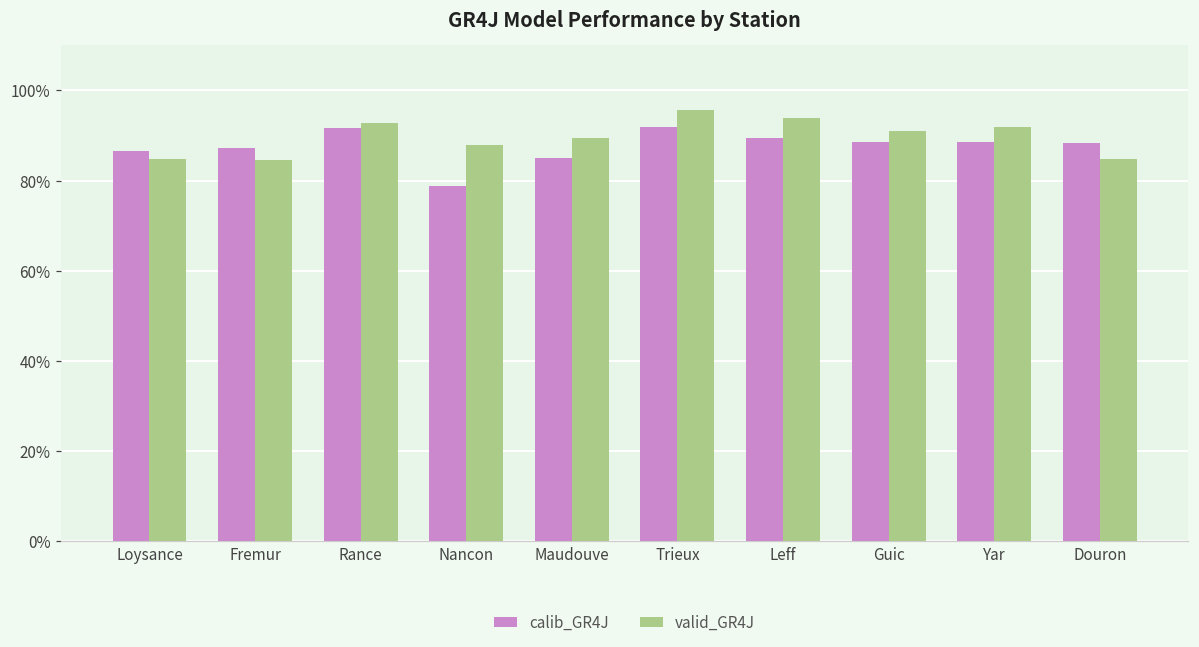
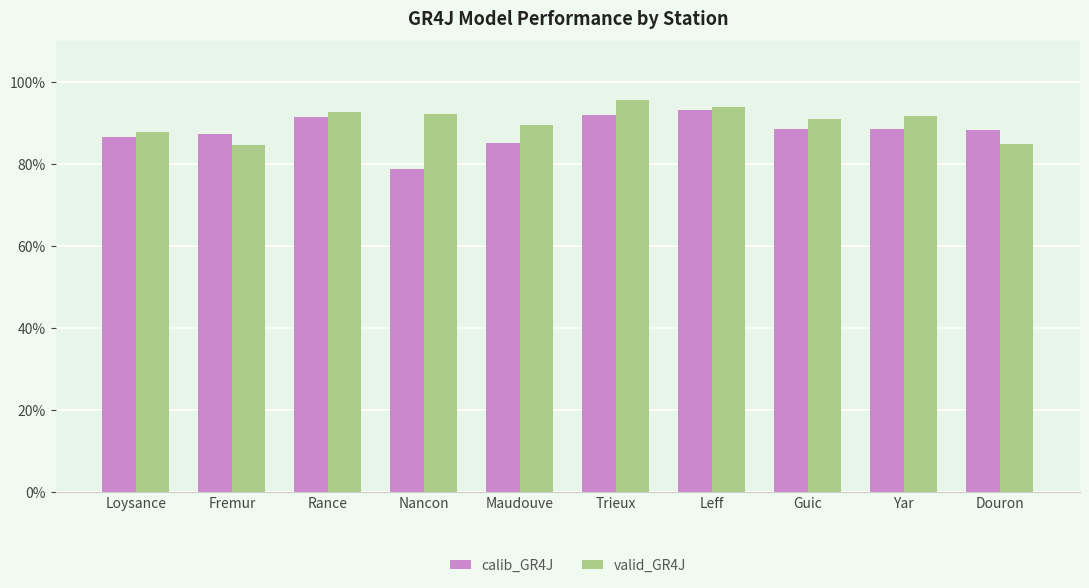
  {
    "calib_GR4J": {
      "Loysance": "86%",
      "Fremur": "87%",
      "Rance": "92%",
      "Nancon": "79%",
      "Maudouve": "85%",
      "Trieux": "92%",
-     "Leff": "89%",
+     "Leff": "93%",
      "Guic": "88%",
      "Yar": "88%",
      "Douron": "88%"
    },
    "valid_GR4J": {
-     "Loysance": "85%",
+     "Loysance": "88%",
      "Fremur": "85%",
      "Rance": "93%",
-     "Nancon": "88%",
+     "Nancon": "92%",
      "Maudouve": "89%",
      "Trieux": "96%",
      "Leff": "94%",
      "Guic": "91%",
      "Yar": "92%",
      "Douron": "85%"
    }
  }
